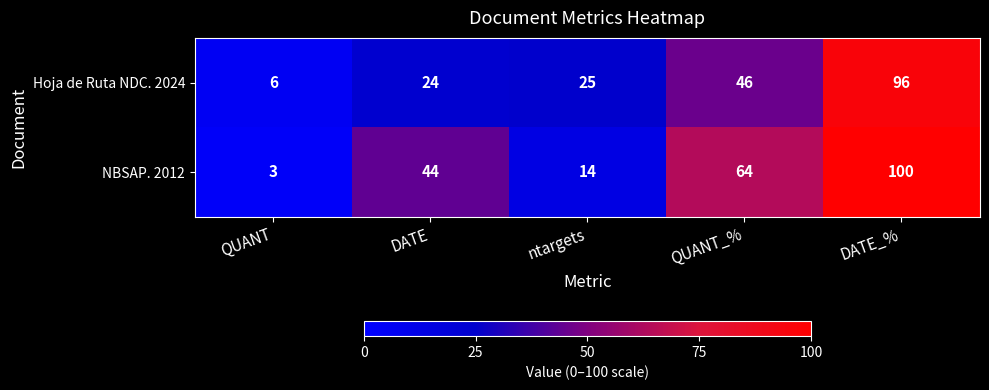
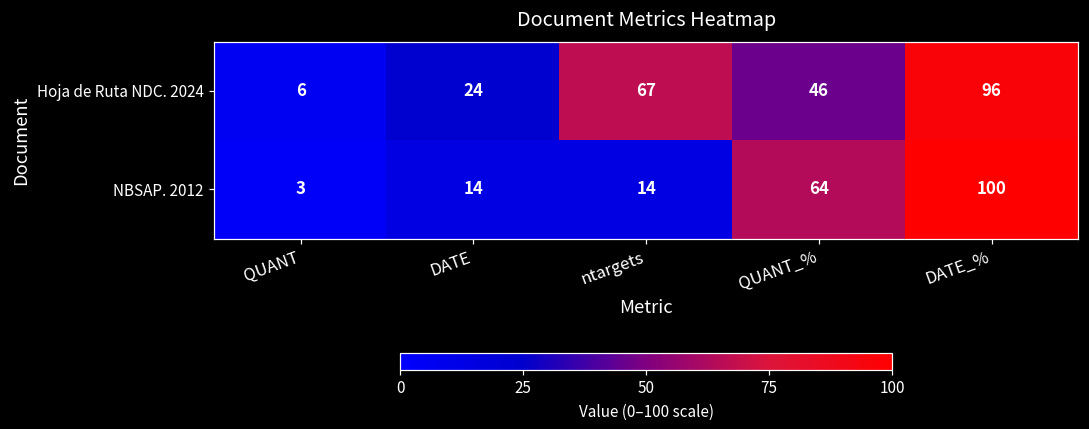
  {
    "Hoja de Ruta NDC. 2024": {
      "QUANT": 6,
      "DATE": 24,
-     "ntargets": 25,
+     "ntargets": 67,
      "QUANT_%": 46,
      "DATE_%": 96
    },
    "NBSAP. 2012": {
      "QUANT": 3,
-     "DATE": 44,
+     "DATE": 14,
      "ntargets": 14,
      "QUANT_%": 64,
      "DATE_%": 100
    }
  }
